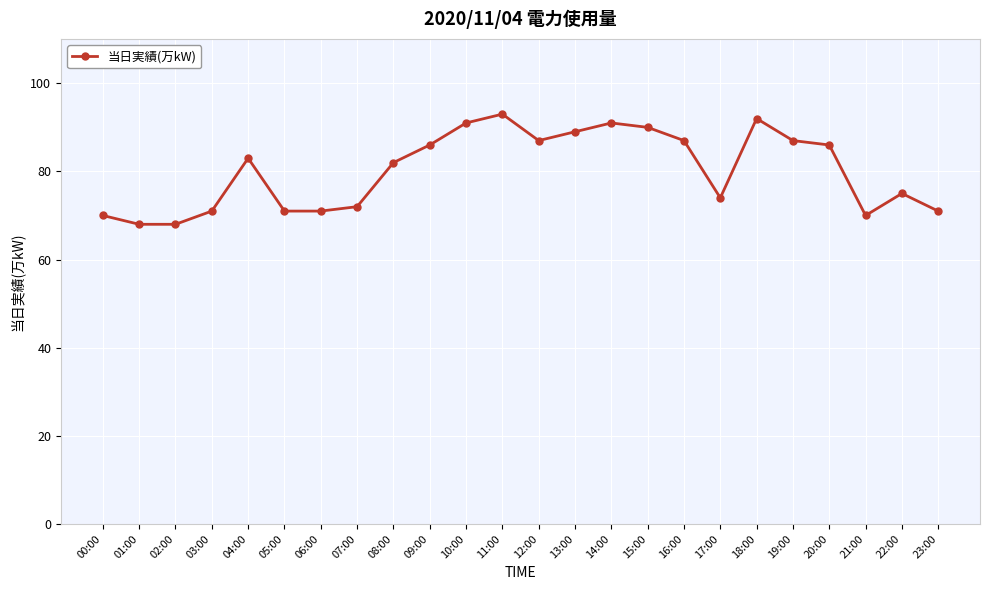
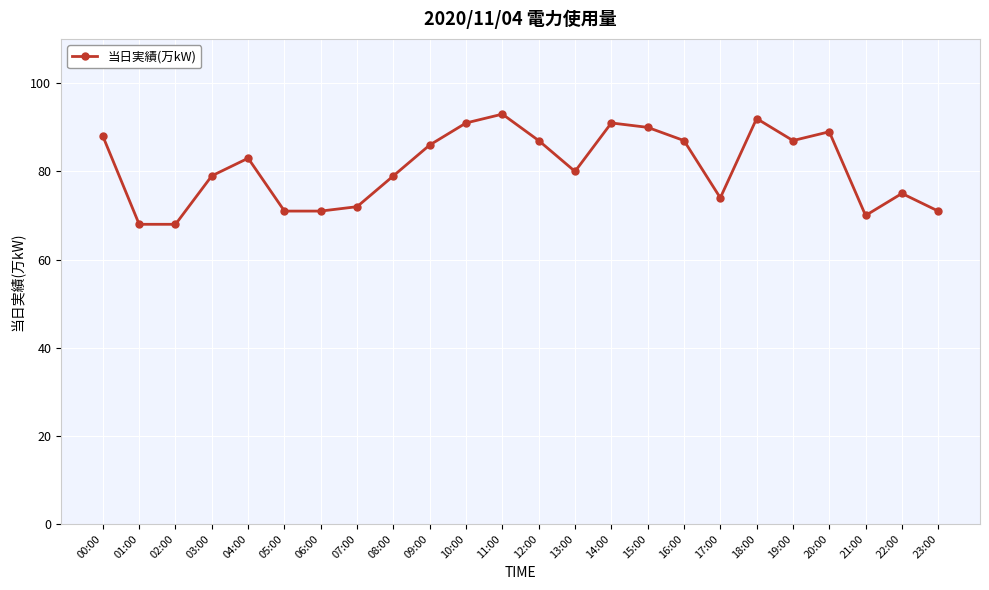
  {
-   "00:00": 70,
+   "00:00": 88,
    "01:00": 68,
    "02:00": 68,
-   "03:00": 71,
+   "03:00": 79,
    "04:00": 83,
    "05:00": 71,
    "06:00": 71,
    "07:00": 72,
-   "08:00": 82,
+   "08:00": 79,
    "09:00": 86,
    "10:00": 91,
    "11:00": 93,
    "12:00": 87,
-   "13:00": 89,
+   "13:00": 80,
    "14:00": 91,
    "15:00": 90,
    "16:00": 87,
    "17:00": 74,
    "18:00": 92,
    "19:00": 87,
-   "20:00": 86,
+   "20:00": 89,
    "21:00": 70,
    "22:00": 75,
    "23:00": 71
  }
